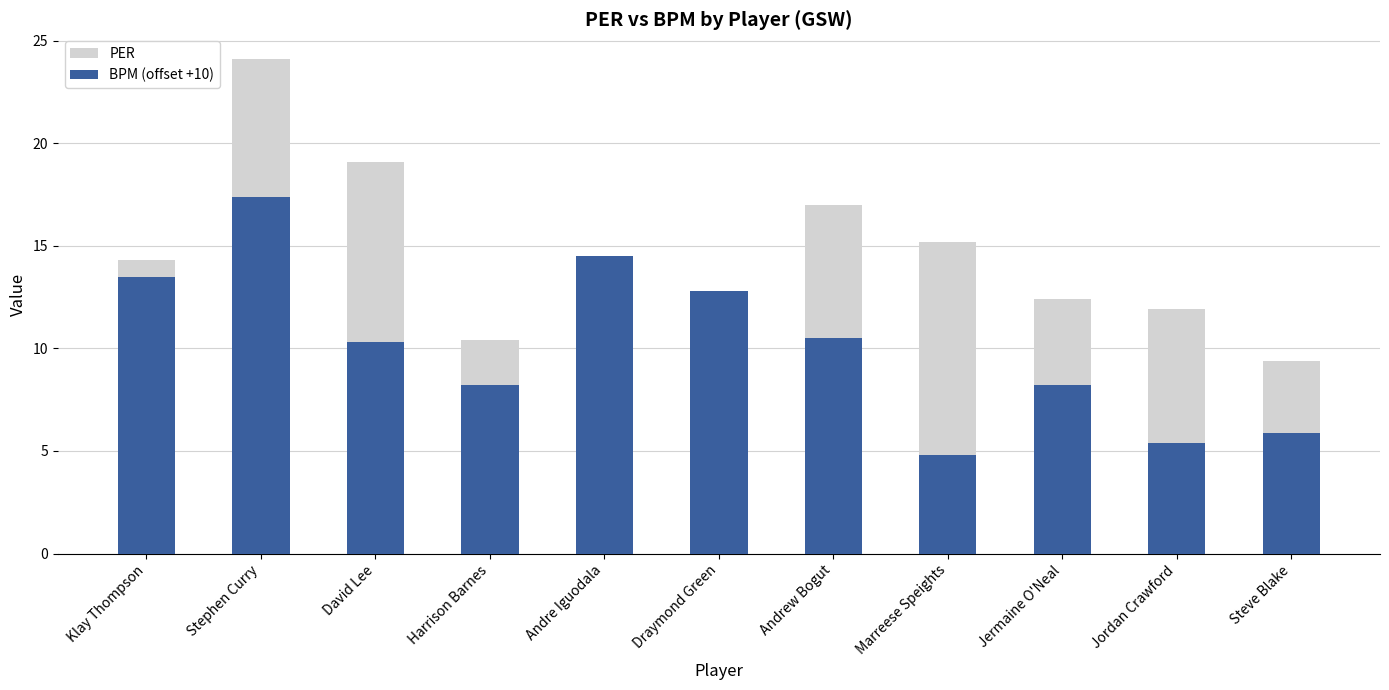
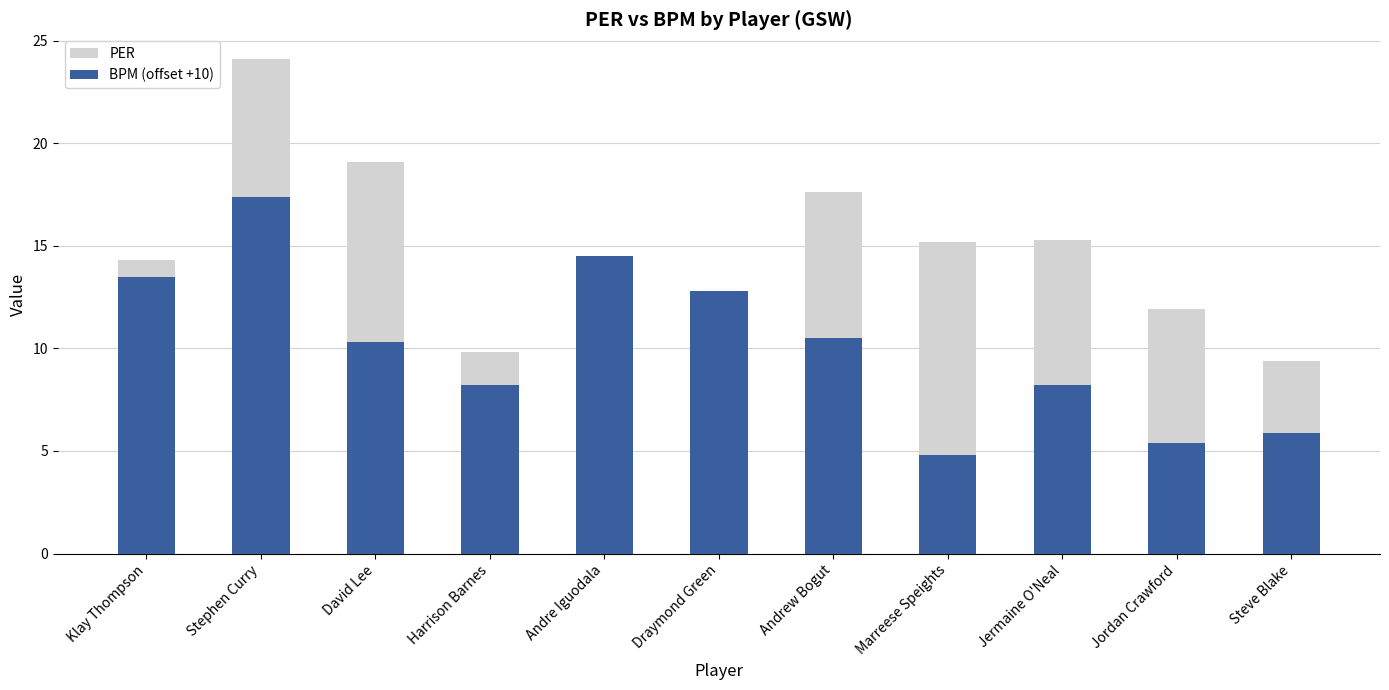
  {
    "PER": {
      "Klay Thompson": 14.3,
      "Stephen Curry": 24.1,
      "David Lee": 19.1,
-     "Harrison Barnes": 10.4,
-     "Andrew Bogut": 17.0,
+     "Harrison Barnes": 9.8,
+     "Andrew Bogut": 17.6,
      "Marreese Speights": 15.2,
-     "Jermaine O'Neal": 12.4,
+     "Jermaine O'Neal": 15.3,
      "Jordan Crawford": 11.9,
      "Steve Blake": 9.4
    },
    "BPM (offset +10)": {
      "Andre Iguodala": 14.5,
      "Draymond Green": 12.8
    }
  }
